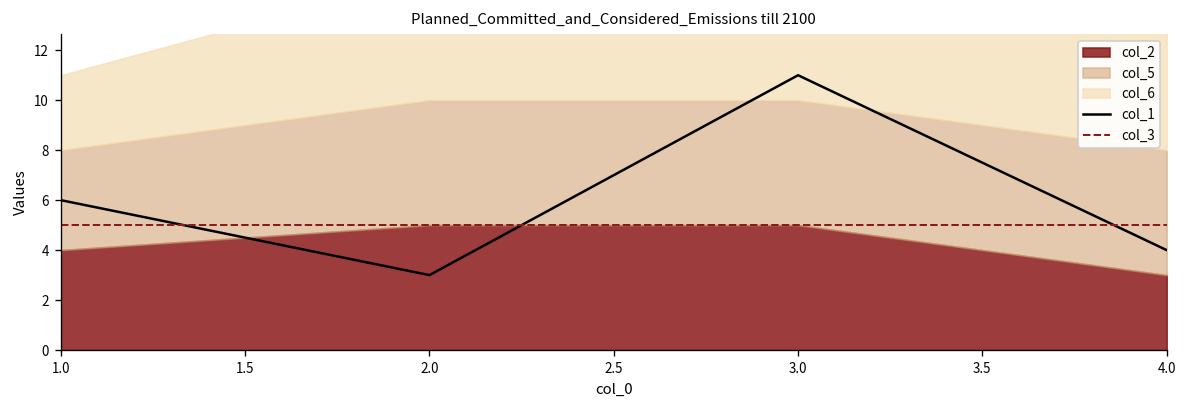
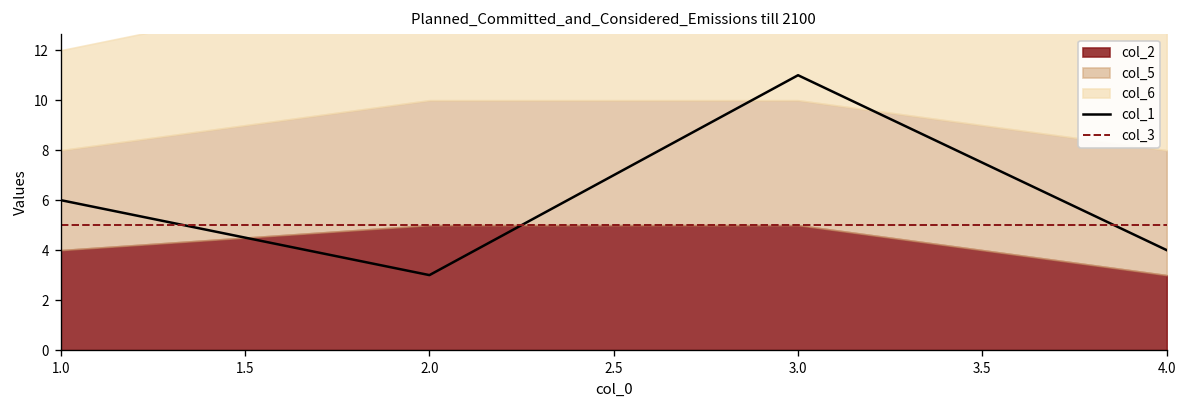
  {
    "col_1": {
      "1.0": 6,
      "2.0": 3,
      "3.0": 11,
      "4.0": 4
    },
    "col_5": {
      "1.0": 4,
      "2.0": 5,
      "3.0": 5,
      "4.0": 5
    },
    "col_6": {
-     "1.0": 3
+     "1.0": 4
    }
  }
